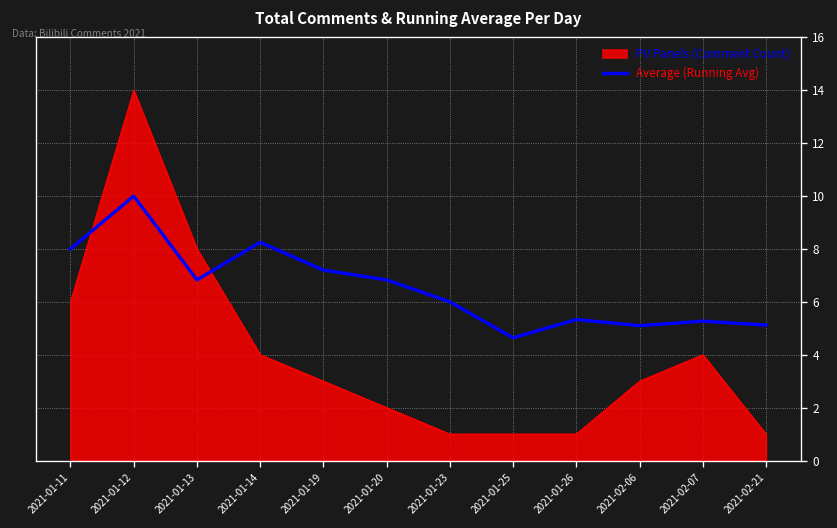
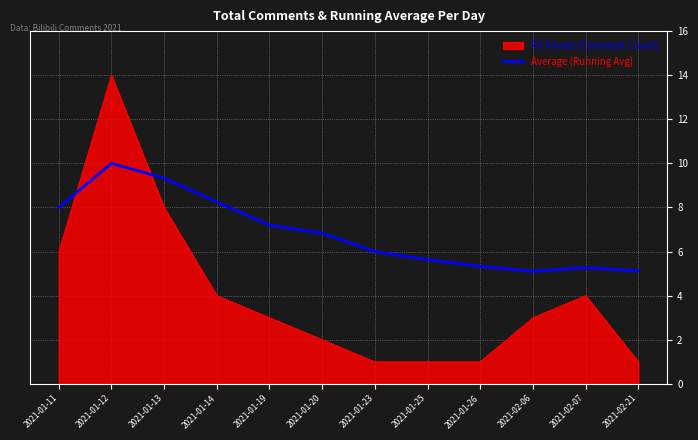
  {
    "PV Panels (Comment Count)": {
      "2021-01-11": 6.0,
      "2021-01-12": 14.0,
      "2021-01-13": 8.0,
      "2021-01-14": 4.0,
      "2021-01-19": 3.0,
      "2021-01-20": 2.0,
      "2021-01-23": 1.0,
      "2021-01-25": 1.0,
      "2021-01-26": 1.0,
      "2021-02-06": 3.0,
      "2021-02-07": 4.0,
      "2021-02-21": 1.0
    },
    "Average (Running Avg)": {
      "2021-01-11": 8.0,
      "2021-01-12": 10.0,
-     "2021-01-13": 6.8,
+     "2021-01-13": 9.3,
      "2021-01-14": 8.3,
      "2021-01-19": 7.2,
      "2021-01-20": 6.8,
      "2021-01-23": 6.0,
-     "2021-01-25": 4.6,
+     "2021-01-25": 5.6,
      "2021-01-26": 5.3,
      "2021-02-06": 5.1,
      "2021-02-07": 5.3,
      "2021-02-21": 5.1
    }
  }
